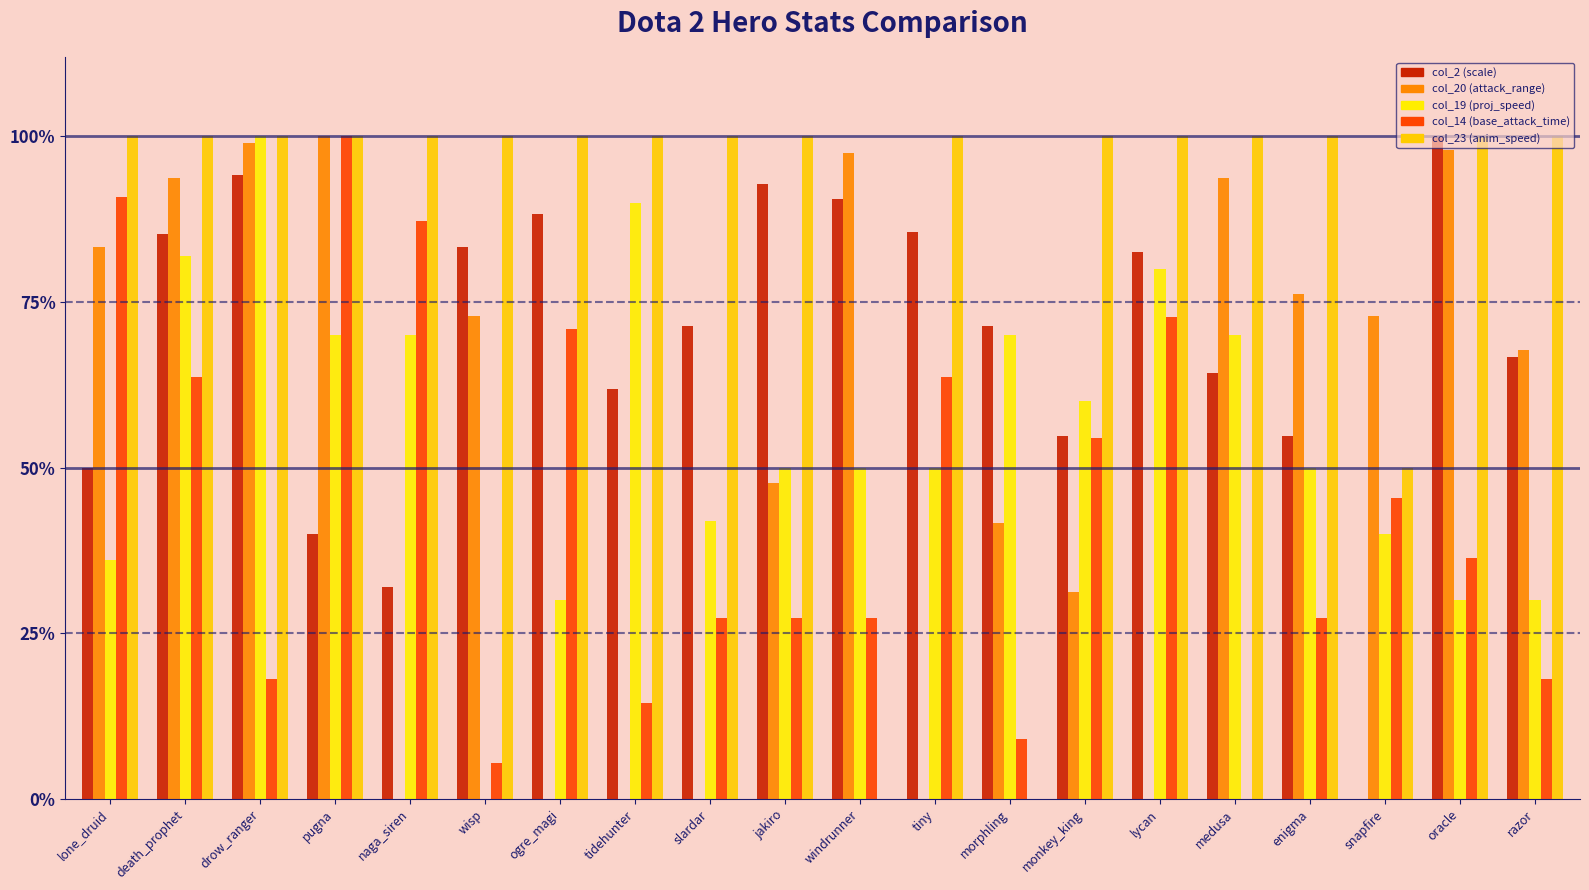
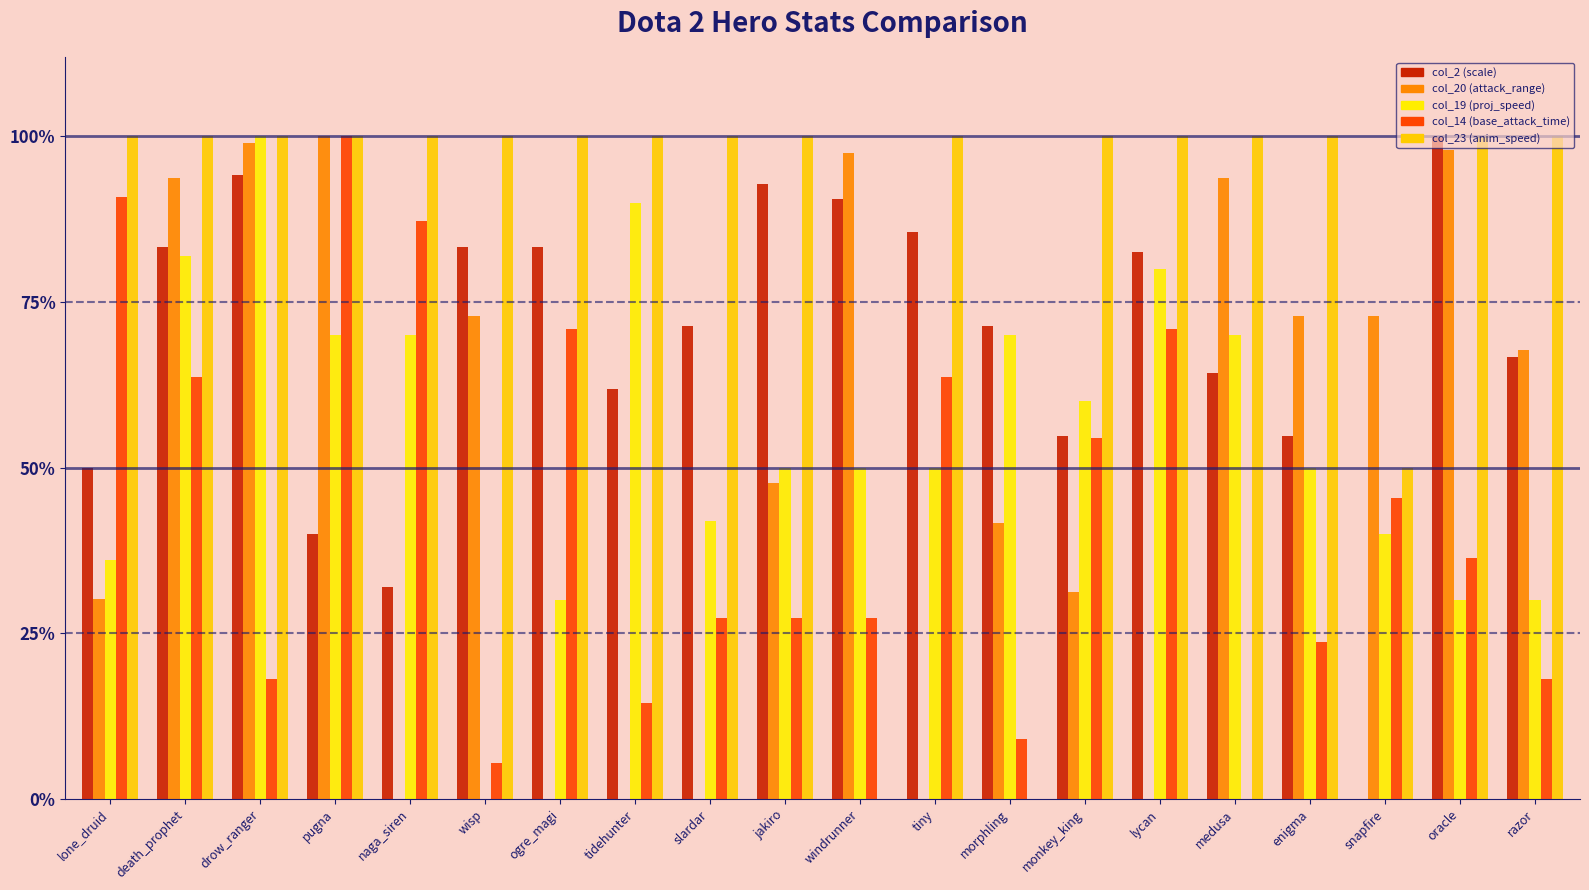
  {
    "col_2 (scale)": {
      "lone_druid": "50%",
-     "death_prophet": "85%",
+     "death_prophet": "83%",
      "drow_ranger": "94%",
      "pugna": "40%",
      "naga_siren": "32%",
      "wisp": "83%",
-     "ogre_magi": "88%",
+     "ogre_magi": "83%",
      "tidehunter": "62%",
      "slardar": "71%",
      "jakiro": "93%",
      "windrunner": "90%",
      "tiny": "86%",
      "morphling": "71%",
      "monkey_king": "55%",
      "lycan": "83%",
      "medusa": "64%",
      "enigma": "55%",
      "snapfire": "0%",
      "razor": "67%"
    },
    "col_20 (attack_range)": {
-     "lone_druid": "83%",
+     "lone_druid": "30%",
      "death_prophet": "94%",
      "drow_ranger": "99%",
      "pugna": "100%",
      "naga_siren": "0%",
      "wisp": "73%",
      "ogre_magi": "0%",
      "tidehunter": "0%",
      "slardar": "0%",
      "jakiro": "48%",
      "windrunner": "98%",
      "tiny": "0%",
      "morphling": "42%",
      "monkey_king": "31%",
      "lycan": "0%",
      "medusa": "94%",
-     "enigma": "76%",
+     "enigma": "73%",
      "snapfire": "73%",
      "oracle": "98%",
      "razor": "68%"
    },
    "col_14 (base_attack_time)": {
      "lone_druid": "91%",
      "death_prophet": "64%",
      "drow_ranger": "18%",
      "pugna": "100%",
      "naga_siren": "87%",
      "wisp": "5%",
      "ogre_magi": "71%",
      "tidehunter": "15%",
      "slardar": "27%",
      "jakiro": "27%",
      "windrunner": "27%",
      "tiny": "64%",
      "morphling": "9%",
      "monkey_king": "55%",
-     "lycan": "73%",
+     "lycan": "71%",
      "medusa": "0%",
-     "enigma": "27%",
+     "enigma": "24%",
      "snapfire": "45%",
      "oracle": "36%",
      "razor": "18%"
    }
  }
